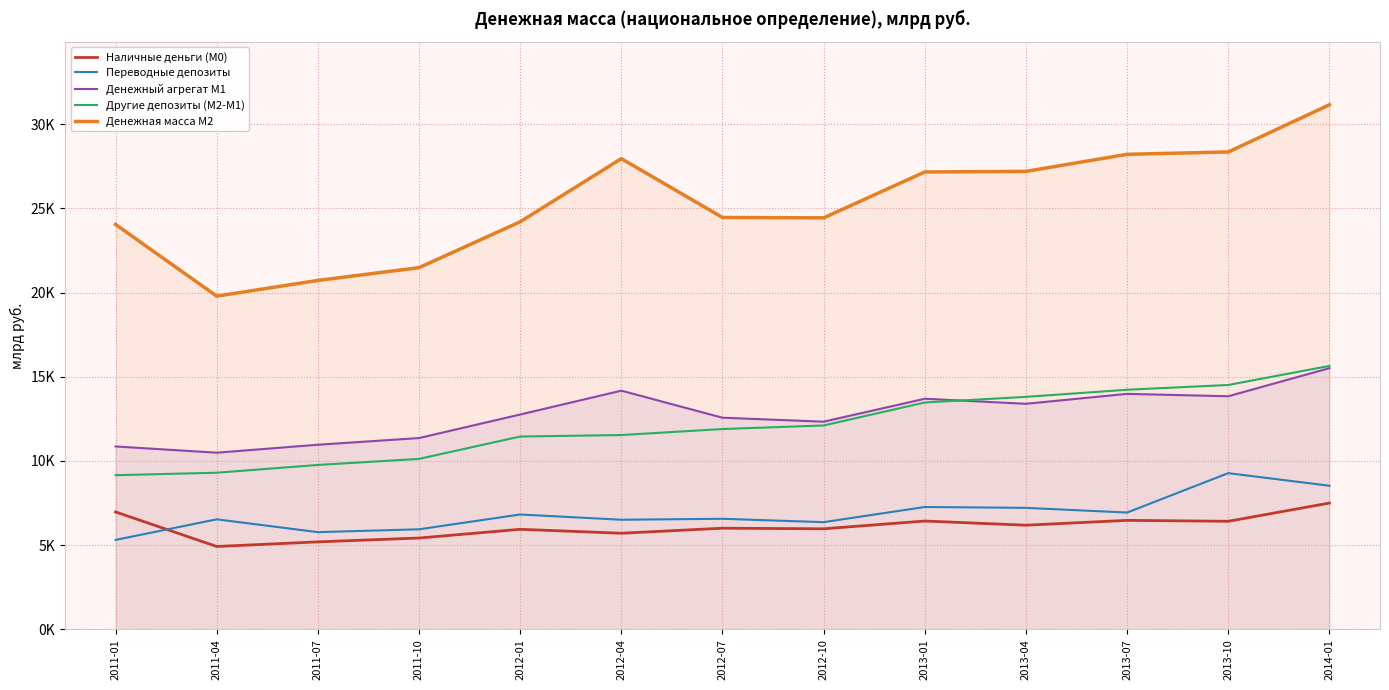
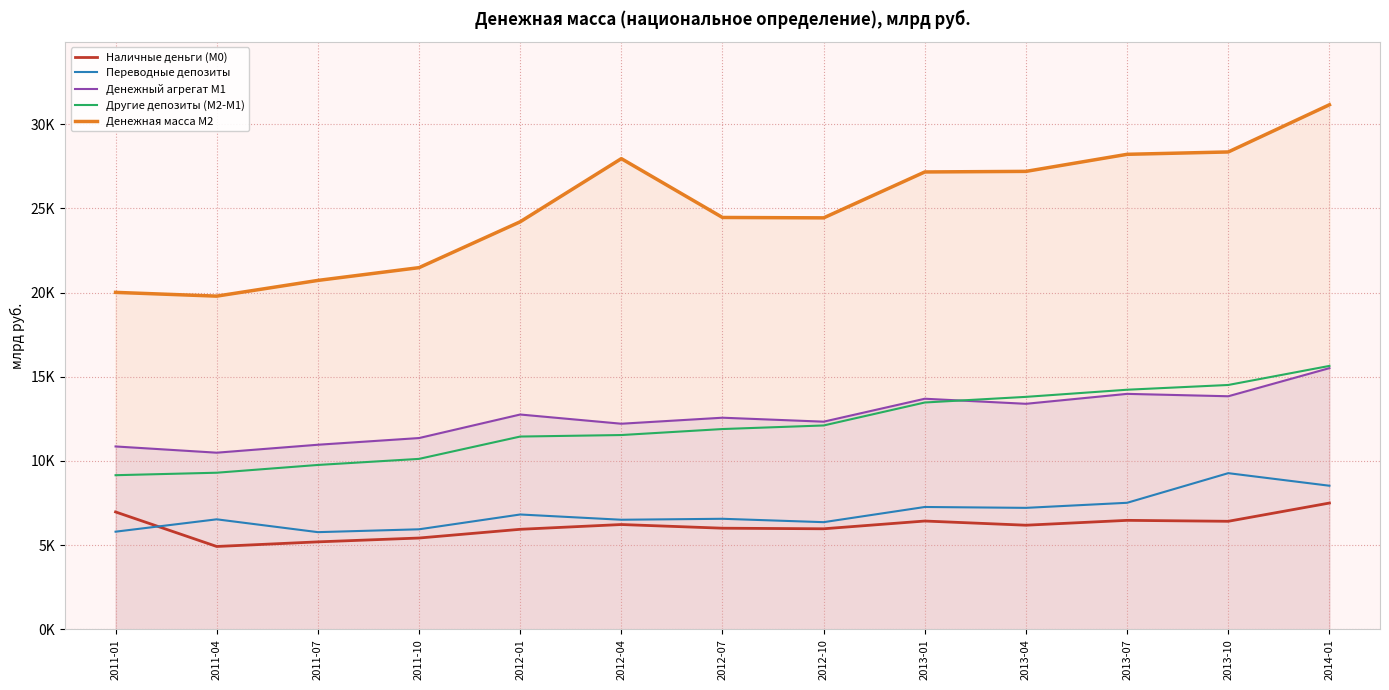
  {
    "Наличные деньги (М0)": {
      "2011-01": 7000,
      "2011-04": 4900,
      "2011-07": 5200,
      "2011-10": 5400,
      "2012-01": 5900,
-     "2012-04": 5700,
+     "2012-04": 6200,
      "2012-07": 6000,
      "2012-10": 6000,
      "2013-01": 6400,
      "2013-04": 6200,
      "2013-07": 6500,
      "2013-10": 6400,
      "2014-01": 7500
    },
    "Переводные депозиты": {
-     "2011-01": 5300,
+     "2011-01": 5800,
      "2011-04": 6500,
      "2011-07": 5800,
      "2011-10": 5900,
      "2012-01": 6800,
      "2012-04": 6500,
      "2012-07": 6600,
      "2012-10": 6400,
      "2013-01": 7300,
      "2013-04": 7200,
-     "2013-07": 6900,
+     "2013-07": 7500,
      "2013-10": 9300,
      "2014-01": 8500
    },
    "Денежный агрегат М1": {
      "2011-01": 10900,
      "2011-04": 10500,
      "2011-07": 11000,
      "2011-10": 11400,
      "2012-01": 12800,
-     "2012-04": 14200,
+     "2012-04": 12200,
      "2012-07": 12600,
      "2012-10": 12300,
      "2013-01": 13700,
      "2013-04": 13400,
      "2013-07": 14000,
      "2013-10": 13800
    },
    "Другие депозиты (М2-М1)": {
      "2011-01": 9200,
      "2011-04": 9300,
      "2011-07": 9800,
      "2011-10": 10100,
      "2012-01": 11400,
      "2012-04": 11500,
      "2012-07": 11900,
      "2012-10": 12100,
      "2013-01": 13500,
      "2013-04": 13800,
      "2013-07": 14200,
      "2013-10": 14500
    },
    "Денежная масса М2": {
-     "2011-01": 24000,
+     "2011-01": 20000,
      "2011-04": 19800,
      "2011-07": 20700,
      "2011-10": 21500,
      "2012-01": 24200,
      "2012-04": 28000,
      "2012-07": 24500,
      "2012-10": 24400,
      "2013-01": 27200,
      "2013-04": 27200,
      "2013-07": 28200,
      "2013-10": 28400,
      "2014-01": 31200
    }
  }
